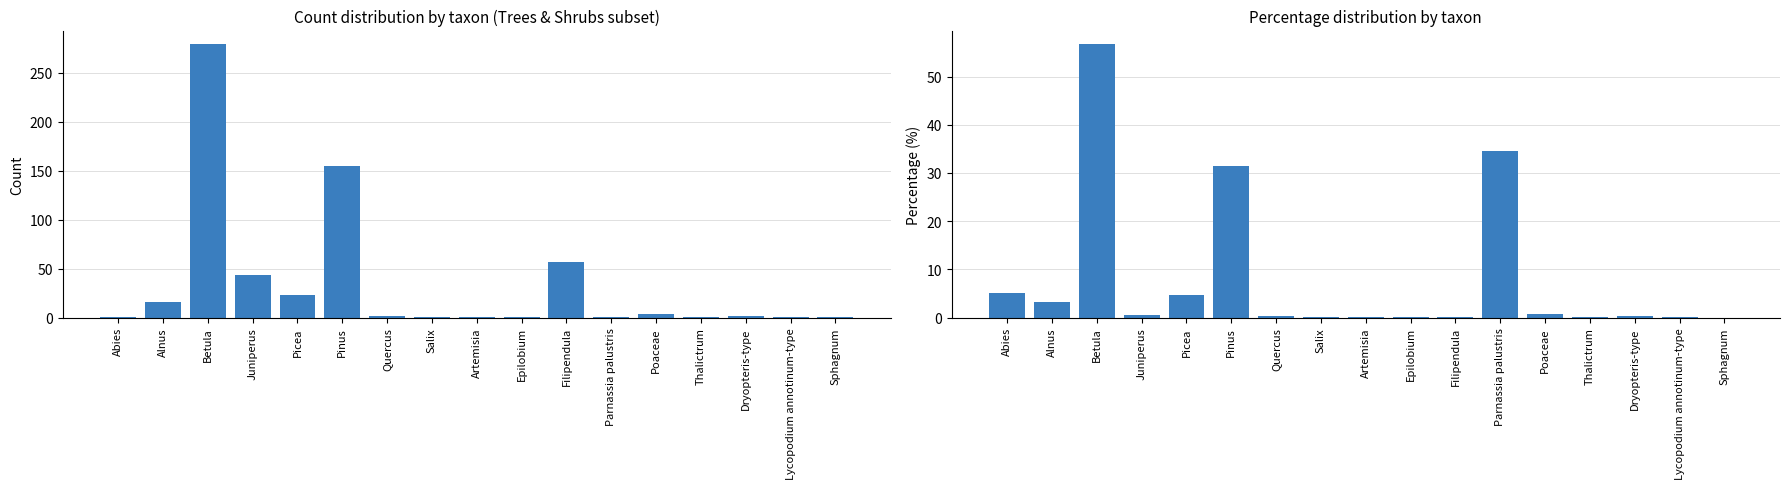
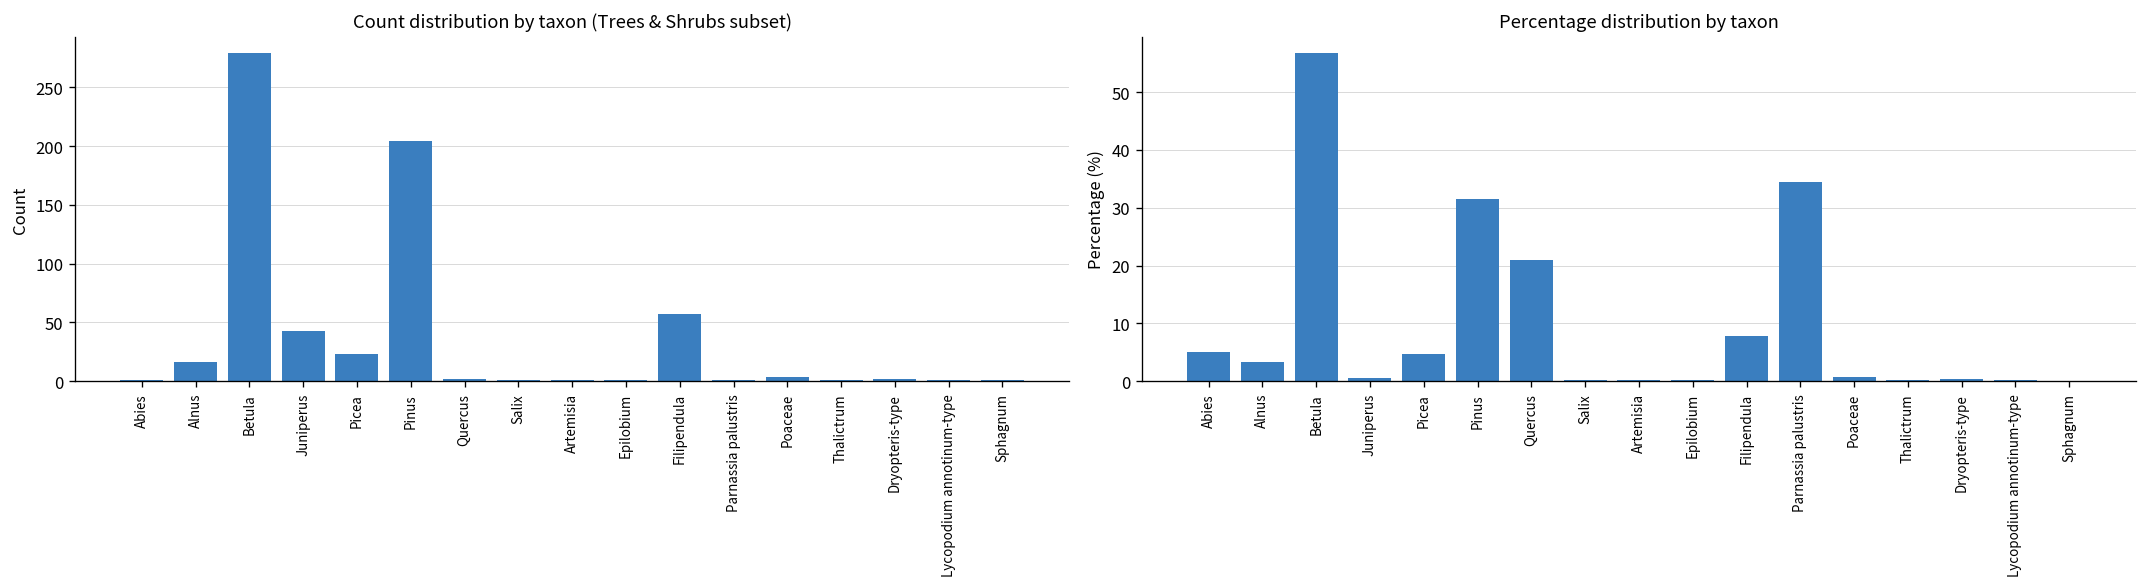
  {
    "Count distribution by taxon (Trees & Shrubs subset)": {
      "Alnus": 20,
      "Betula": 280,
      "Juniperus": 40,
      "Picea": 20,
-     "Pinus": 160,
+     "Pinus": 200,
      "Filipendula": 60,
      "Poaceae": 0
    },
    "Percentage distribution by taxon": {
      "Abies": 5,
      "Alnus": 3,
      "Betula": 57,
      "Juniperus": 1,
      "Picea": 5,
      "Pinus": 32,
-     "Quercus": 0,
-     "Filipendula": 0,
+     "Quercus": 21,
+     "Filipendula": 8,
      "Parnassia palustris": 35,
      "Poaceae": 1,
      "Sphagnum": 0
    }
  }
